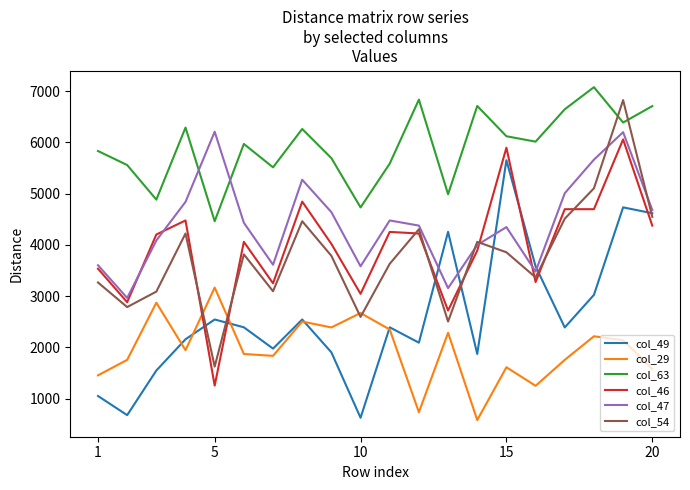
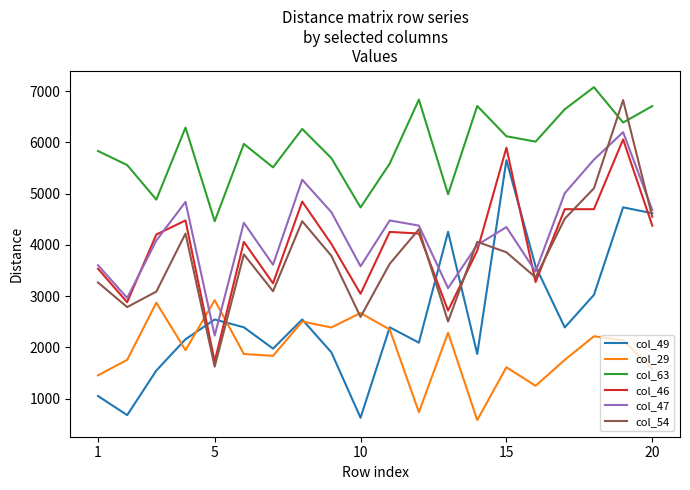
  {
    "col_49": {
      "1": 1100,
      "5": 2500,
      "10": 600,
      "15": 5700,
      "20": 4600
    },
    "col_29": {
      "1": 1500,
-     "5": 3200,
+     "5": 2900,
      "10": 2700,
      "15": 1600
    },
    "col_63": {
      "1": 5800,
      "5": 4500,
      "10": 4700,
      "15": 6100,
      "20": 6700
    },
    "col_46": {
      "1": 3500,
-     "5": 1300,
+     "5": 1700,
      "10": 3000,
      "15": 5900,
      "20": 4400
    },
    "col_47": {
      "1": 3600,
-     "5": 6200,
+     "5": 2200,
      "10": 3600,
      "15": 4300,
      "20": 4700
    },
    "col_54": {
      "1": 3300,
      "5": 1600,
      "10": 2600,
      "15": 3900,
      "20": 4500
    }
  }
